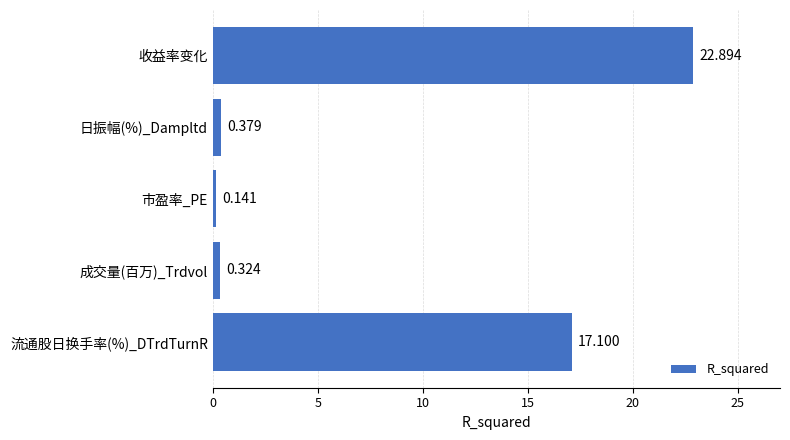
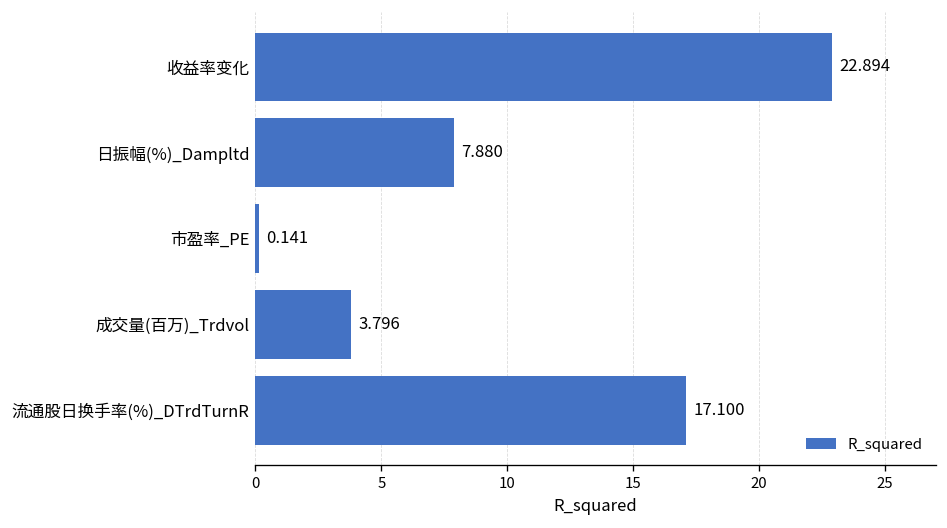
  {
    "收益率变化": 22.894,
-   "日振幅(%)_Dampltd": 0.379,
+   "日振幅(%)_Dampltd": 7.880,
    "市盈率_PE": 0.141,
-   "成交量(百万)_Trdvol": 0.324,
+   "成交量(百万)_Trdvol": 3.796,
    "流通股日换手率(%)_DTrdTurnR": 17.100
  }
